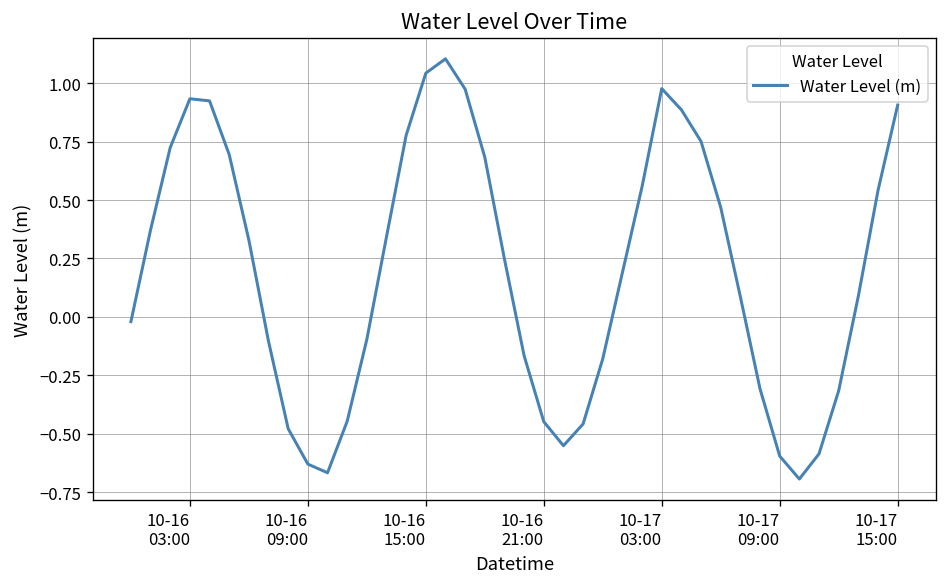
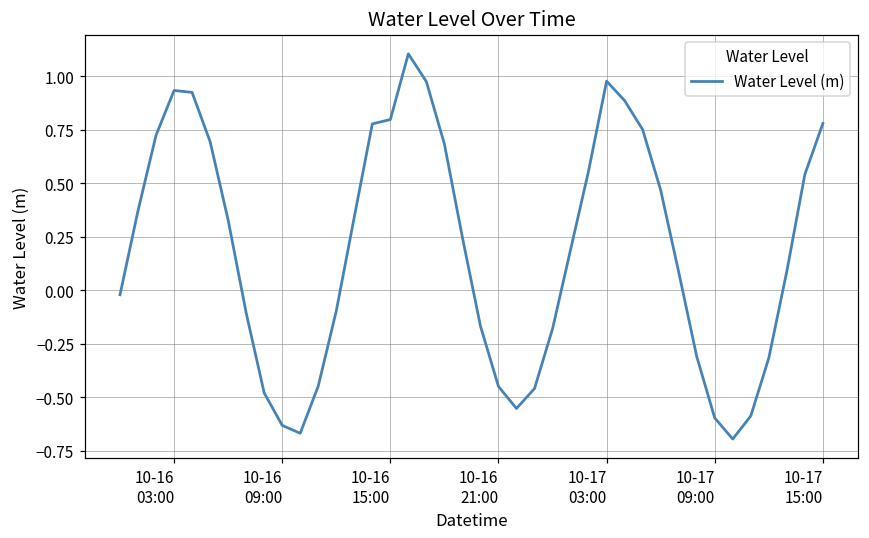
  {
    "10-16 03:00": 0.93,
    "10-16 09:00": -0.63,
-   "10-16 15:00": 1.04,
+   "10-16 15:00": 0.80,
    "10-16 21:00": -0.45,
    "10-17 03:00": 0.98,
    "10-17 09:00": -0.60,
-   "10-17 15:00": 0.91
+   "10-17 15:00": 0.78
  }
